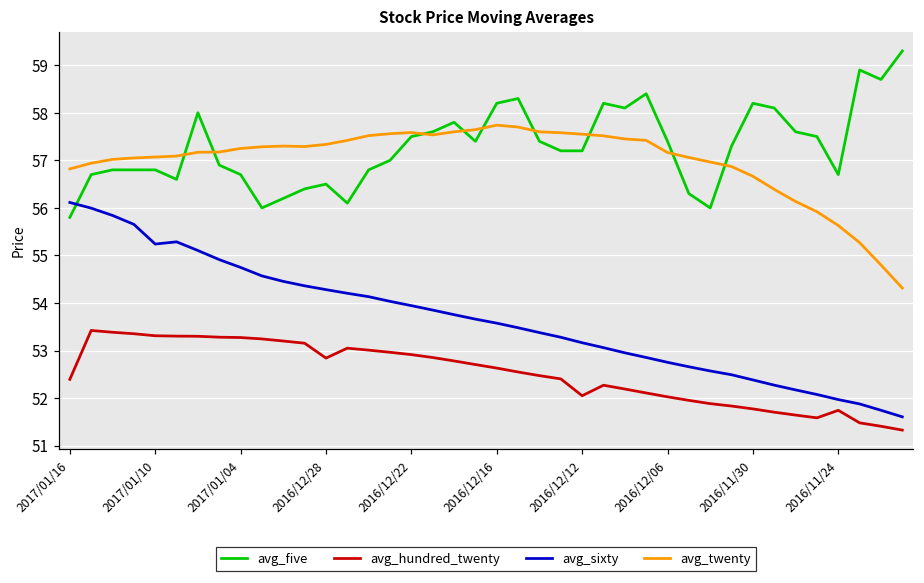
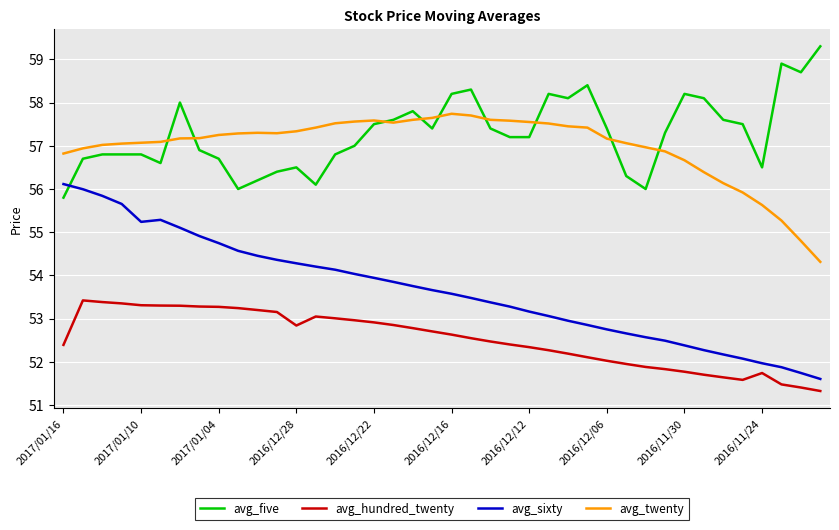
  {
    "avg_five": {
      "2017/01/16": 55.8,
      "2017/01/10": 56.8,
      "2017/01/04": 56.7,
      "2016/12/28": 56.5,
      "2016/12/22": 57.5,
      "2016/12/16": 58.2,
      "2016/12/12": 57.2,
      "2016/12/06": 57.4,
      "2016/11/30": 58.2,
-     "2016/11/24": 56.7
+     "2016/11/24": 56.5
    },
    "avg_hundred_twenty": {
      "2017/01/16": 52.4,
      "2017/01/10": 53.3,
      "2017/01/04": 53.3,
      "2016/12/28": 52.8,
      "2016/12/22": 52.9,
      "2016/12/16": 52.6,
-     "2016/12/12": 52.1,
+     "2016/12/12": 52.3,
      "2016/12/06": 52.0,
      "2016/11/30": 51.8,
      "2016/11/24": 51.7
    },
    "avg_sixty": {
      "2017/01/16": 56.1,
      "2017/01/10": 55.2,
      "2017/01/04": 54.7,
      "2016/12/28": 54.3,
      "2016/12/22": 53.9,
      "2016/12/16": 53.6,
      "2016/12/12": 53.2,
      "2016/12/06": 52.8,
      "2016/11/30": 52.4,
      "2016/11/24": 52.0
    },
    "avg_twenty": {
      "2017/01/16": 56.8,
      "2017/01/10": 57.1,
      "2017/01/04": 57.3,
      "2016/12/28": 57.3,
      "2016/12/22": 57.6,
      "2016/12/16": 57.7,
      "2016/12/12": 57.6,
      "2016/12/06": 57.2,
      "2016/11/30": 56.7,
      "2016/11/24": 55.6
    }
  }
